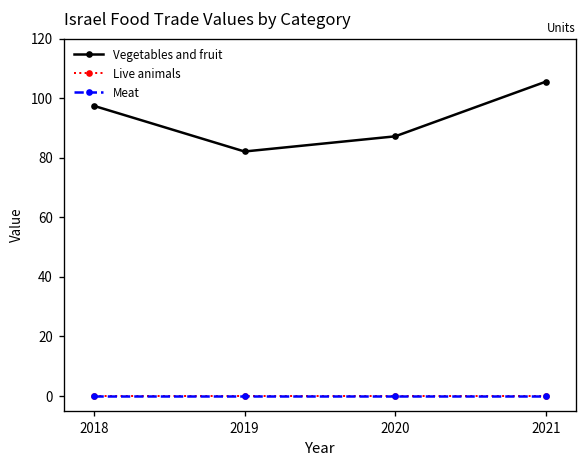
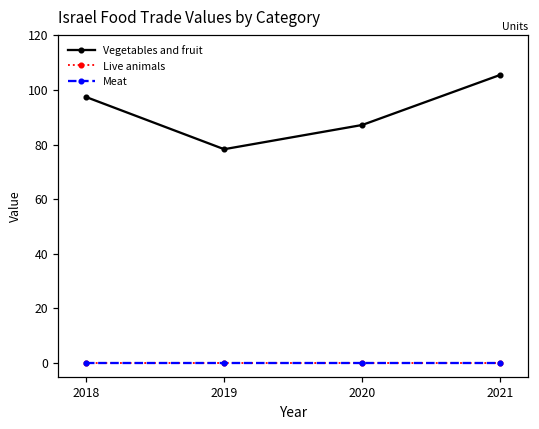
  {
    "Vegetables and fruit": {
      "2018": 97,
-     "2019": 82,
+     "2019": 78,
      "2020": 87,
      "2021": 106
    },
    "Meat": {
      "2018": 0,
      "2019": 0,
      "2020": 0,
      "2021": 0
    }
  }
